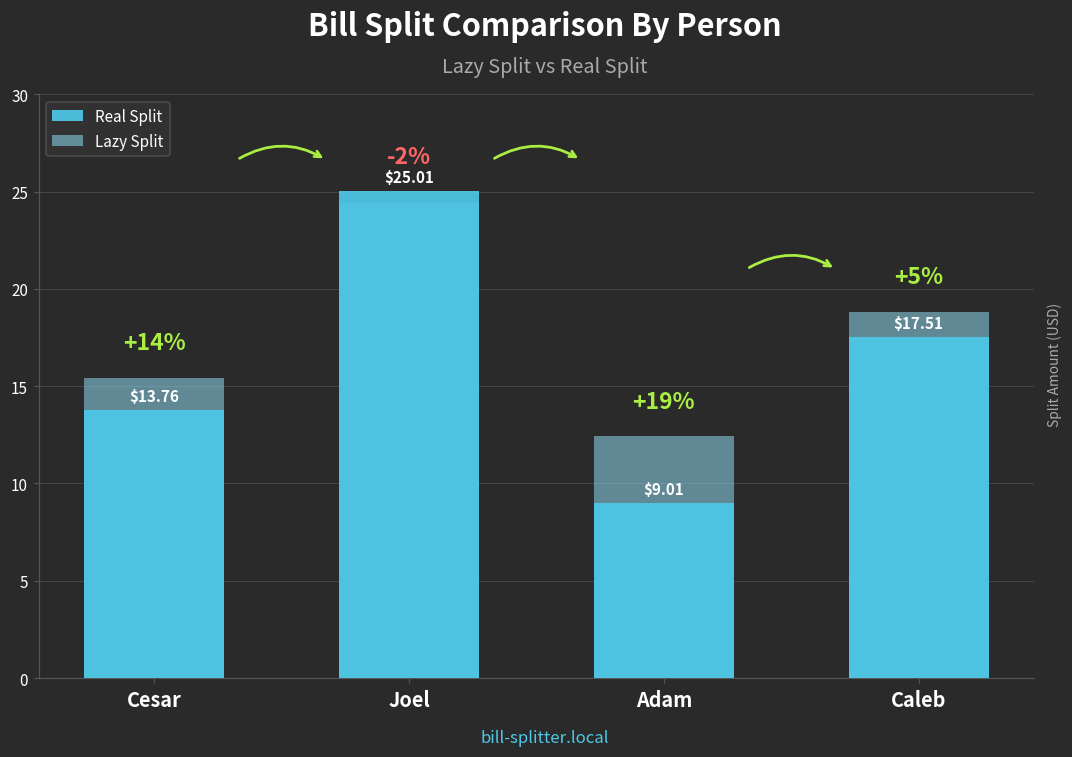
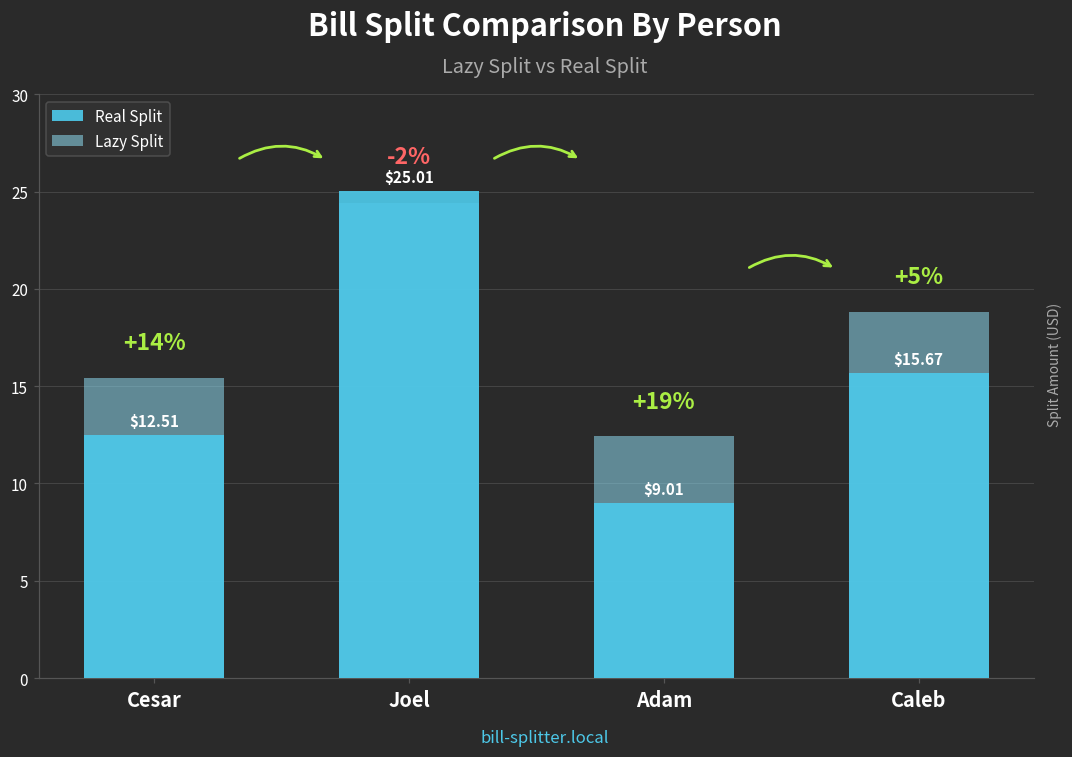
  {
    "Real Split": {
-     "Cesar": "$13.76",
-     "Caleb": "$17.51"
+     "Cesar": "$12.51",
+     "Caleb": "$15.67"
    }
  }
